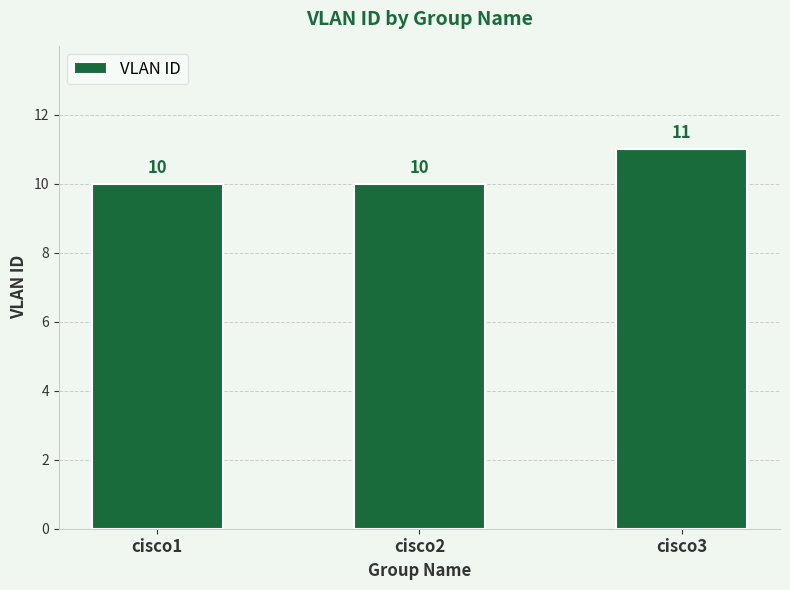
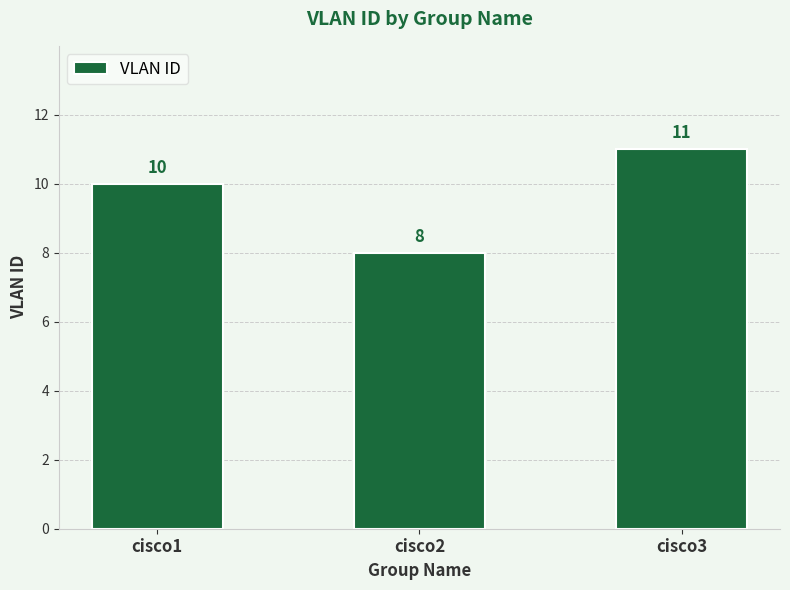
  {
    "cisco1": 10,
-   "cisco2": 10,
+   "cisco2": 8,
    "cisco3": 11
  }
